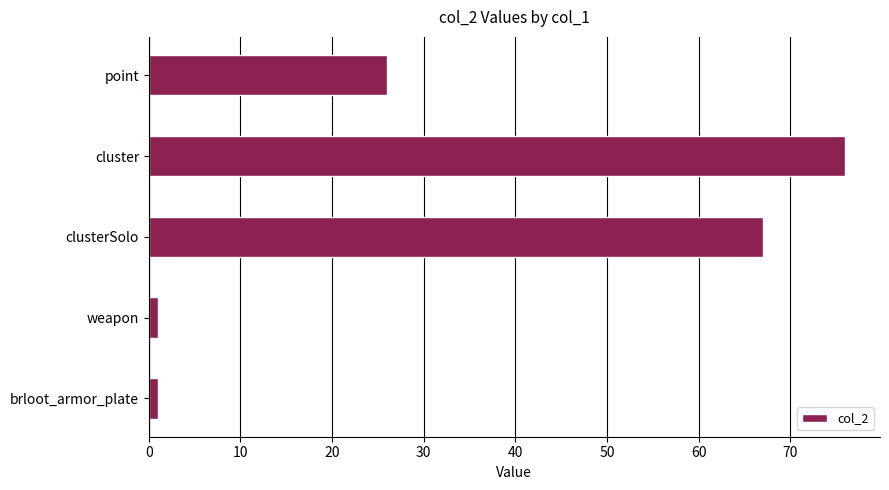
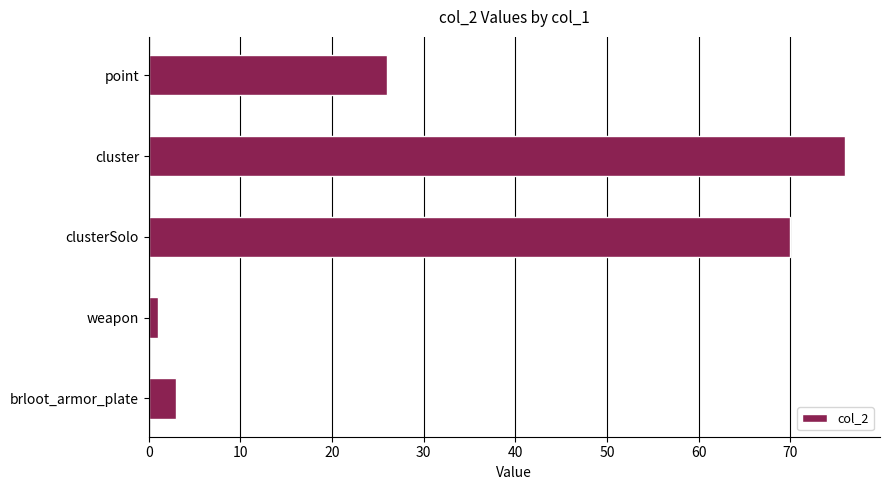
  {
    "point": 26,
    "cluster": 76,
-   "clusterSolo": 67,
+   "clusterSolo": 70,
    "weapon": 1,
-   "brloot_armor_plate": 1
+   "brloot_armor_plate": 3
  }
